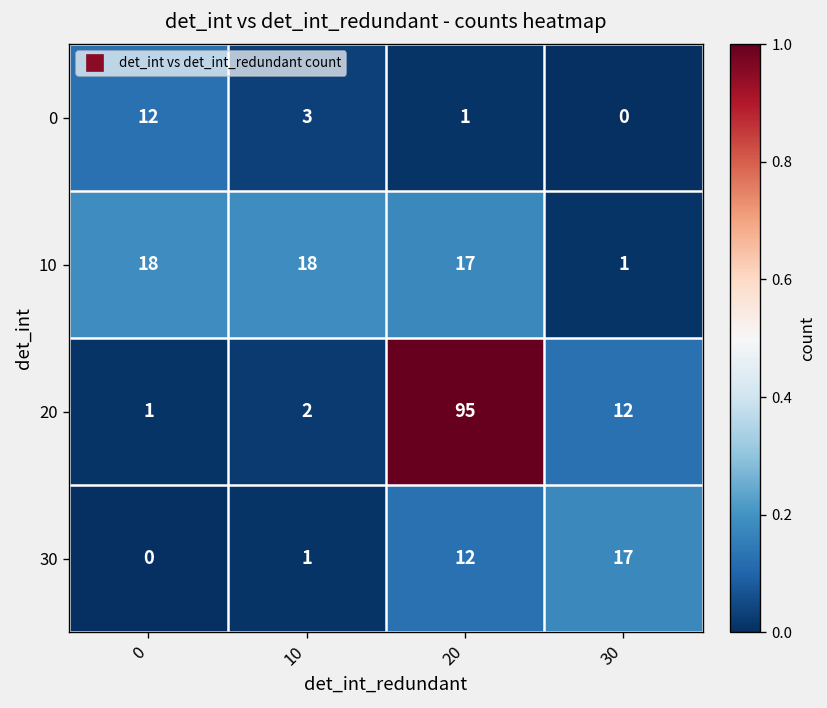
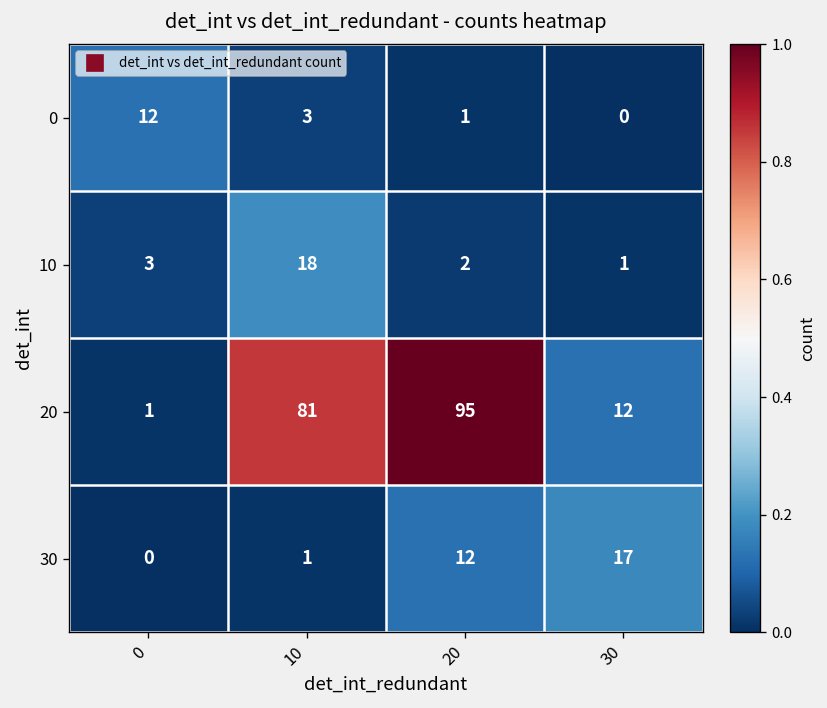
  {
    "0": {
      "0": 12,
      "10": 3,
      "20": 1,
      "30": 0
    },
    "10": {
-     "0": 18,
+     "0": 3,
      "10": 18,
-     "20": 17,
+     "20": 2,
      "30": 1
    },
    "20": {
      "0": 1,
-     "10": 2,
+     "10": 81,
      "20": 95,
      "30": 12
    },
    "30": {
      "0": 0,
      "10": 1,
      "20": 12,
      "30": 17
    }
  }
